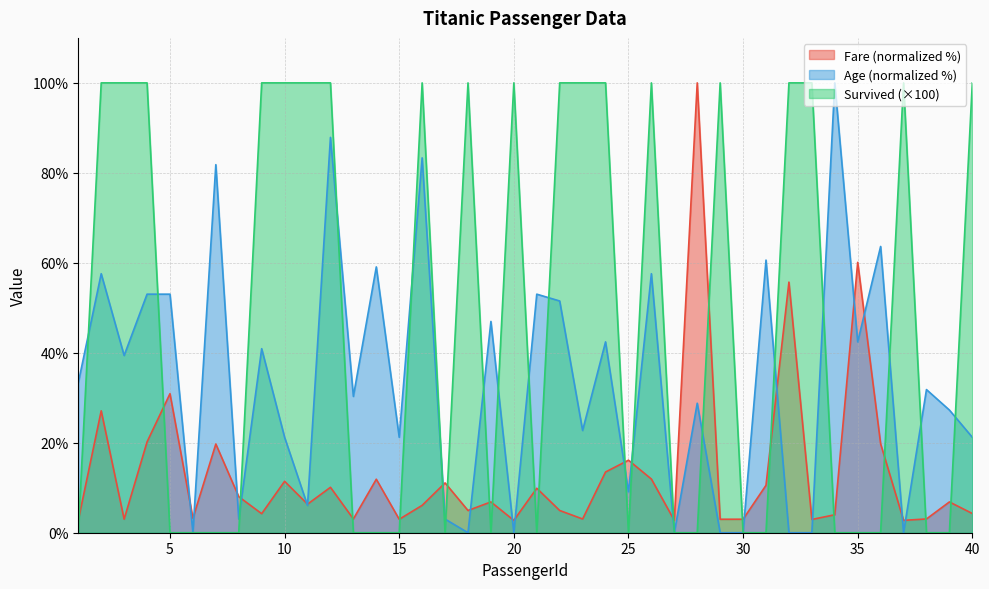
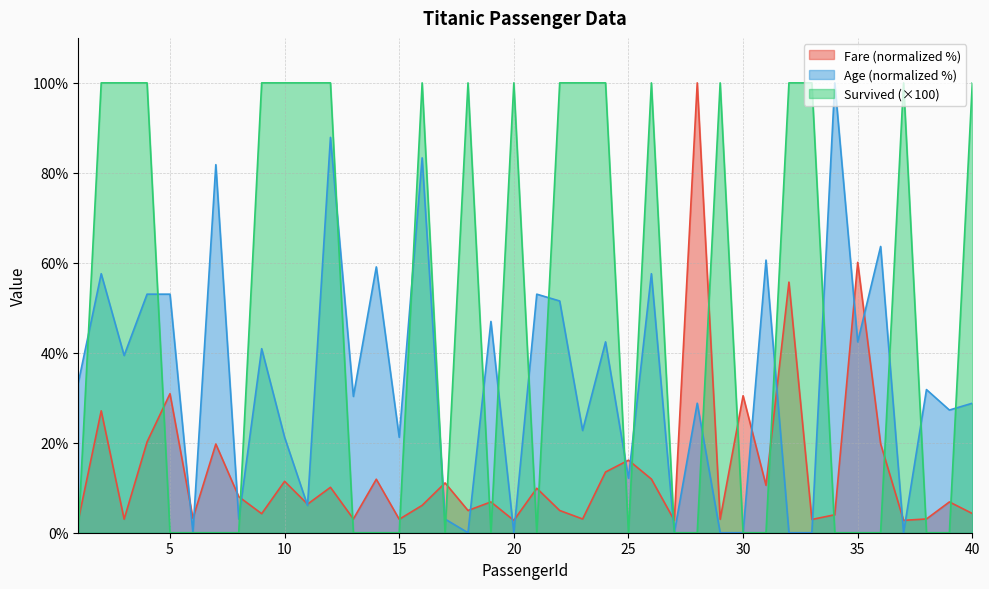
  {
    "Fare (normalized %)": {
      "5": "31%",
      "10": "11%",
      "15": "3%",
      "20": "3%",
      "25": "16%",
-     "30": "3%",
+     "30": "30%",
      "35": "60%",
      "40": "4%"
    },
    "Age (normalized %)": {
      "5": "53%",
      "10": "21%",
      "15": "21%",
      "20": "0%",
-     "25": "9%",
+     "25": "12%",
      "35": "42%",
-     "40": "21%"
+     "40": "29%"
    },
    "Survived (×100)": {
      "5": "0%",
      "10": "100%",
      "15": "0%",
      "20": "100%",
      "25": "0%",
      "35": "0%",
      "40": "100%"
    }
  }
